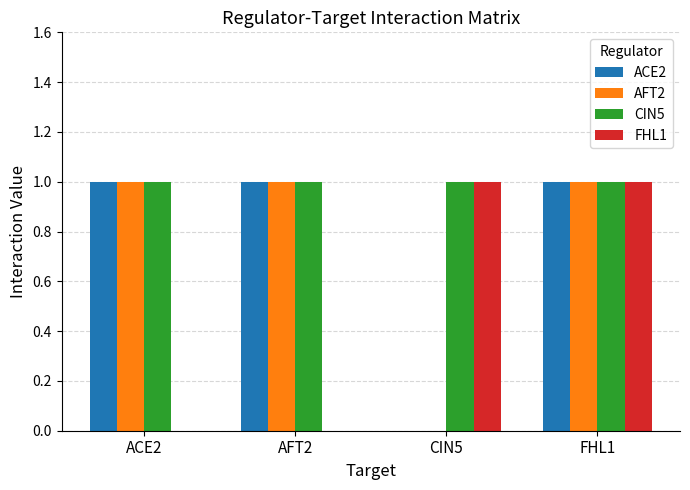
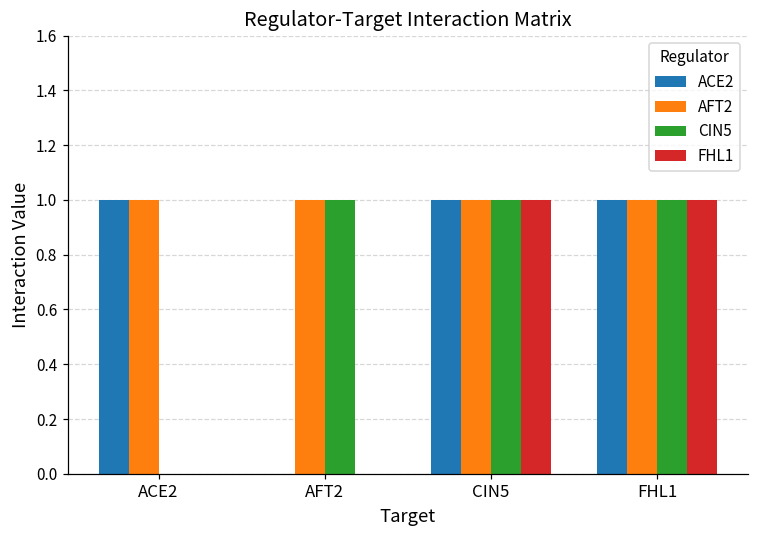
  {
    "ACE2": {
      "ACE2": 1,
-     "AFT2": 1,
-     "CIN5": 0,
+     "AFT2": 0,
+     "CIN5": 1,
      "FHL1": 1
    },
    "AFT2": {
      "ACE2": 1,
      "AFT2": 1,
-     "CIN5": 0,
+     "CIN5": 1,
      "FHL1": 1
    },
    "CIN5": {
-     "ACE2": 1,
+     "ACE2": 0,
      "AFT2": 1,
      "CIN5": 1,
      "FHL1": 1
    },
    "FHL1": {
      "ACE2": 0,
      "AFT2": 0,
      "CIN5": 1,
      "FHL1": 1
    }
  }
